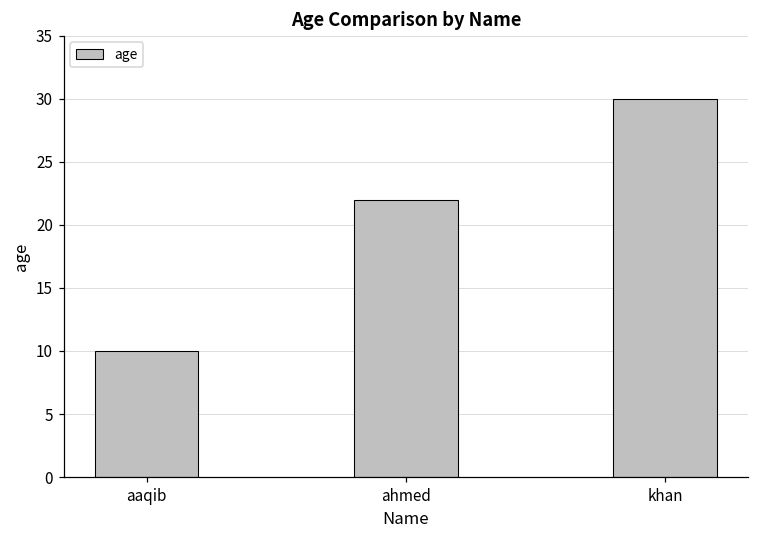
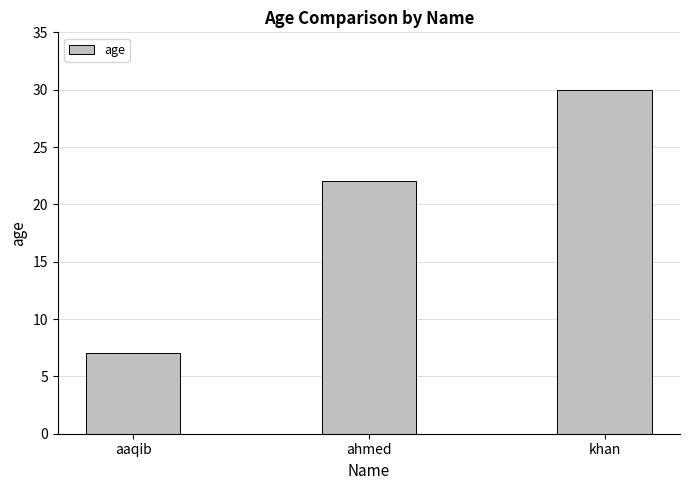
  {
-   "aaqib": 10,
+   "aaqib": 7,
    "ahmed": 22,
    "khan": 30
  }
